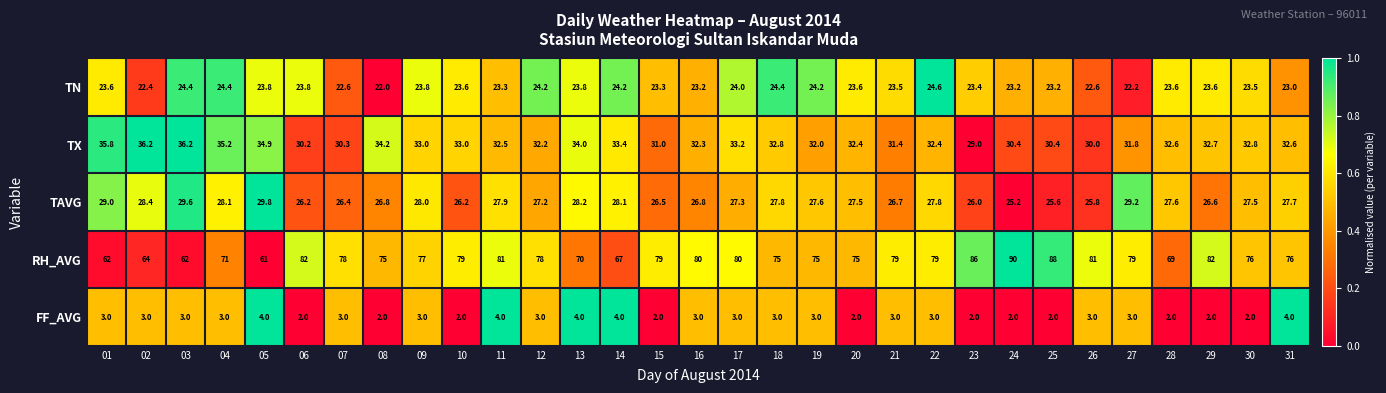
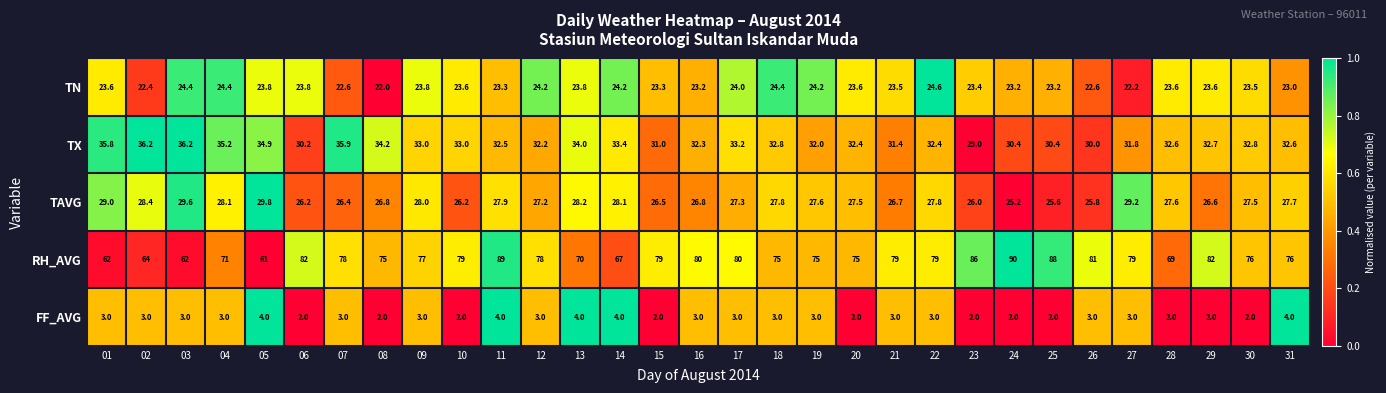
  {
    "TN": {
      "01": 23.6,
      "02": 22.4,
      "03": 24.4,
      "04": 24.4,
      "05": 23.8,
      "06": 23.8,
      "07": 22.6,
      "08": 22.0,
      "09": 23.8,
      "10": 23.6,
      "11": 23.3,
      "12": 24.2,
      "13": 23.8,
      "14": 24.2,
      "15": 23.3,
      "16": 23.2,
      "17": 24.0,
      "18": 24.4,
      "19": 24.2,
      "20": 23.6,
      "21": 23.5,
      "22": 24.6,
      "23": 23.4,
      "24": 23.2,
      "25": 23.2,
      "26": 22.6,
      "27": 22.2,
      "28": 23.6,
      "29": 23.6,
      "30": 23.5,
      "31": 23.0
    },
    "TX": {
      "01": 35.8,
      "02": 36.2,
      "03": 36.2,
      "04": 35.2,
      "05": 34.9,
      "06": 30.2,
-     "07": 30.3,
+     "07": 35.9,
      "08": 34.2,
      "09": 33.0,
      "10": 33.0,
      "11": 32.5,
      "12": 32.2,
      "13": 34.0,
      "14": 33.4,
      "15": 31.0,
      "16": 32.3,
      "17": 33.2,
      "18": 32.8,
      "19": 32.0,
      "20": 32.4,
      "21": 31.4,
      "22": 32.4,
      "23": 29.0,
      "24": 30.4,
      "25": 30.4,
      "26": 30.0,
      "27": 31.8,
      "28": 32.6,
      "29": 32.7,
      "30": 32.8,
      "31": 32.6
    },
    "TAVG": {
      "01": 29.0,
      "02": 28.4,
      "03": 29.6,
      "04": 28.1,
      "05": 29.8,
      "06": 26.2,
      "07": 26.4,
      "08": 26.8,
      "09": 28.0,
      "10": 26.2,
      "11": 27.9,
      "12": 27.2,
      "13": 28.2,
      "14": 28.1,
      "15": 26.5,
      "16": 26.8,
      "17": 27.3,
      "18": 27.8,
      "19": 27.6,
      "20": 27.5,
      "21": 26.7,
      "22": 27.8,
      "23": 26.0,
      "24": 25.2,
      "25": 25.6,
      "26": 25.8,
      "27": 29.2,
      "28": 27.6,
      "29": 26.6,
      "30": 27.5,
      "31": 27.7
    },
    "RH_AVG": {
      "01": 62,
      "02": 64,
      "03": 62,
      "04": 71,
      "05": 61,
      "06": 82,
      "07": 78,
      "08": 75,
      "09": 77,
      "10": 79,
-     "11": 81,
+     "11": 89,
      "12": 78,
      "13": 70,
      "14": 67,
      "15": 79,
      "16": 80,
      "17": 80,
      "18": 75,
      "19": 75,
      "20": 75,
      "21": 79,
      "22": 79,
      "23": 86,
      "24": 90,
      "25": 88,
      "26": 81,
      "27": 79,
      "28": 69,
      "29": 82,
      "30": 76,
      "31": 76
    },
    "FF_AVG": {
      "01": 3.0,
      "02": 3.0,
      "03": 3.0,
      "04": 3.0,
      "05": 4.0,
      "06": 2.0,
      "07": 3.0,
      "08": 2.0,
      "09": 3.0,
      "10": 2.0,
      "11": 4.0,
      "12": 3.0,
      "13": 4.0,
      "14": 4.0,
      "15": 2.0,
      "16": 3.0,
      "17": 3.0,
      "18": 3.0,
      "19": 3.0,
      "20": 2.0,
      "21": 3.0,
      "22": 3.0,
      "23": 2.0,
      "24": 2.0,
      "25": 2.0,
      "26": 3.0,
      "27": 3.0,
      "28": 2.0,
      "29": 2.0,
      "30": 2.0,
      "31": 4.0
    }
  }
